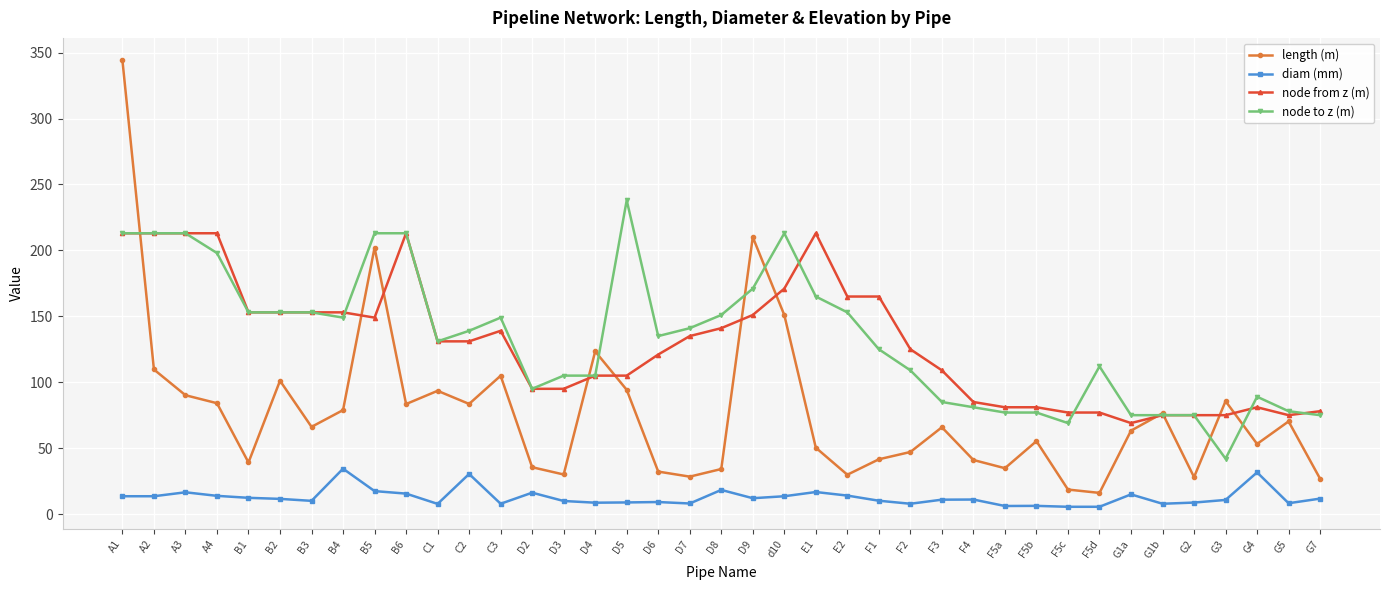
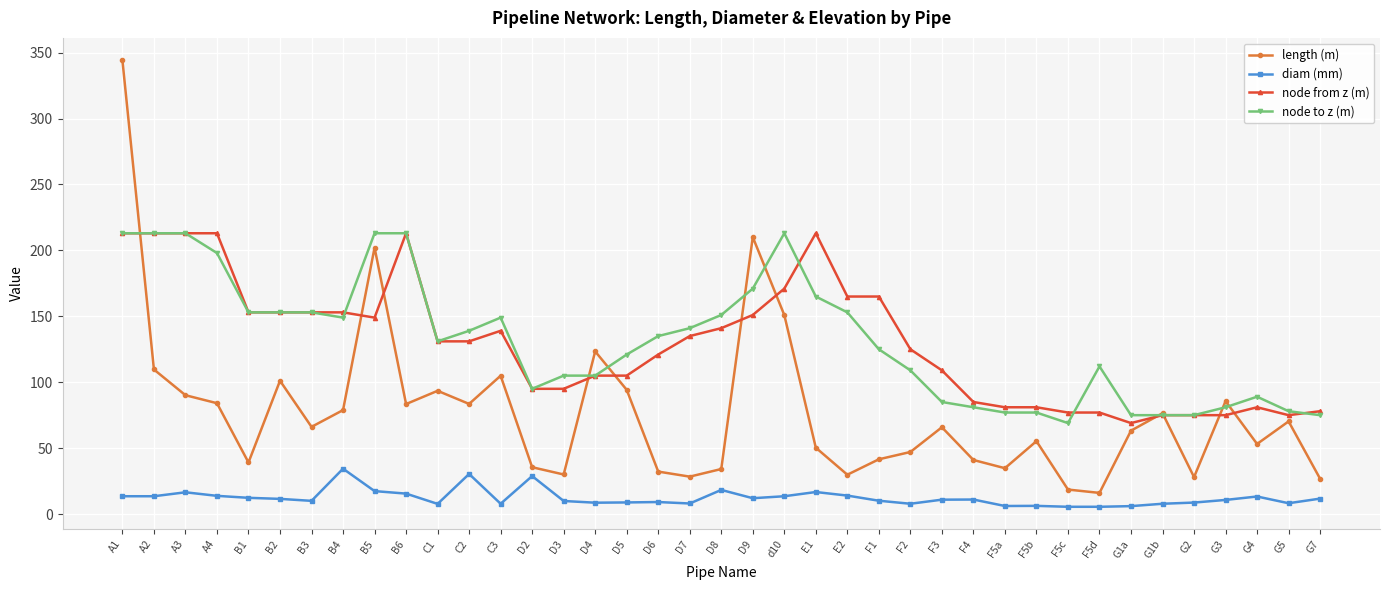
  {
    "diam (mm)": {
      "A1": 14,
      "A2": 14,
      "A3": 17,
      "A4": 14,
      "B1": 12,
      "B2": 12,
      "B3": 10,
      "B4": 34,
      "B5": 17,
      "B6": 16,
      "C1": 8,
      "C2": 30,
      "C3": 8,
-     "D2": 16,
+     "D2": 29,
      "D3": 10,
      "D4": 9,
      "D5": 9,
      "D6": 9,
      "D7": 8,
      "D8": 18,
      "D9": 12,
      "d10": 14,
      "E1": 17,
      "E2": 14,
      "F1": 10,
      "F2": 8,
      "F3": 11,
      "F4": 11,
      "F5a": 6,
      "F5b": 6,
      "F5c": 6,
      "F5d": 6,
-     "G1a": 15,
+     "G1a": 6,
      "G1b": 8,
      "G2": 9,
      "G3": 11,
-     "G4": 32,
+     "G4": 13,
      "G5": 8,
      "G7": 12
    },
    "node to z (m)": {
      "A4": 198,
      "B4": 149,
      "B5": 213,
      "C2": 139,
      "C3": 149,
      "D3": 105,
-     "D5": 238,
+     "D5": 121,
      "D6": 135,
      "D7": 141,
      "D8": 151,
      "D9": 171,
      "d10": 213,
      "E1": 165,
      "E2": 153,
      "F1": 125,
      "F2": 109,
      "F3": 85,
      "F4": 81,
      "F5a": 77,
      "F5b": 77,
      "F5c": 69,
      "F5d": 112,
      "G1a": 75,
-     "G3": 42,
+     "G3": 81,
      "G4": 89,
      "G5": 78,
      "G7": 75
    }
  }
